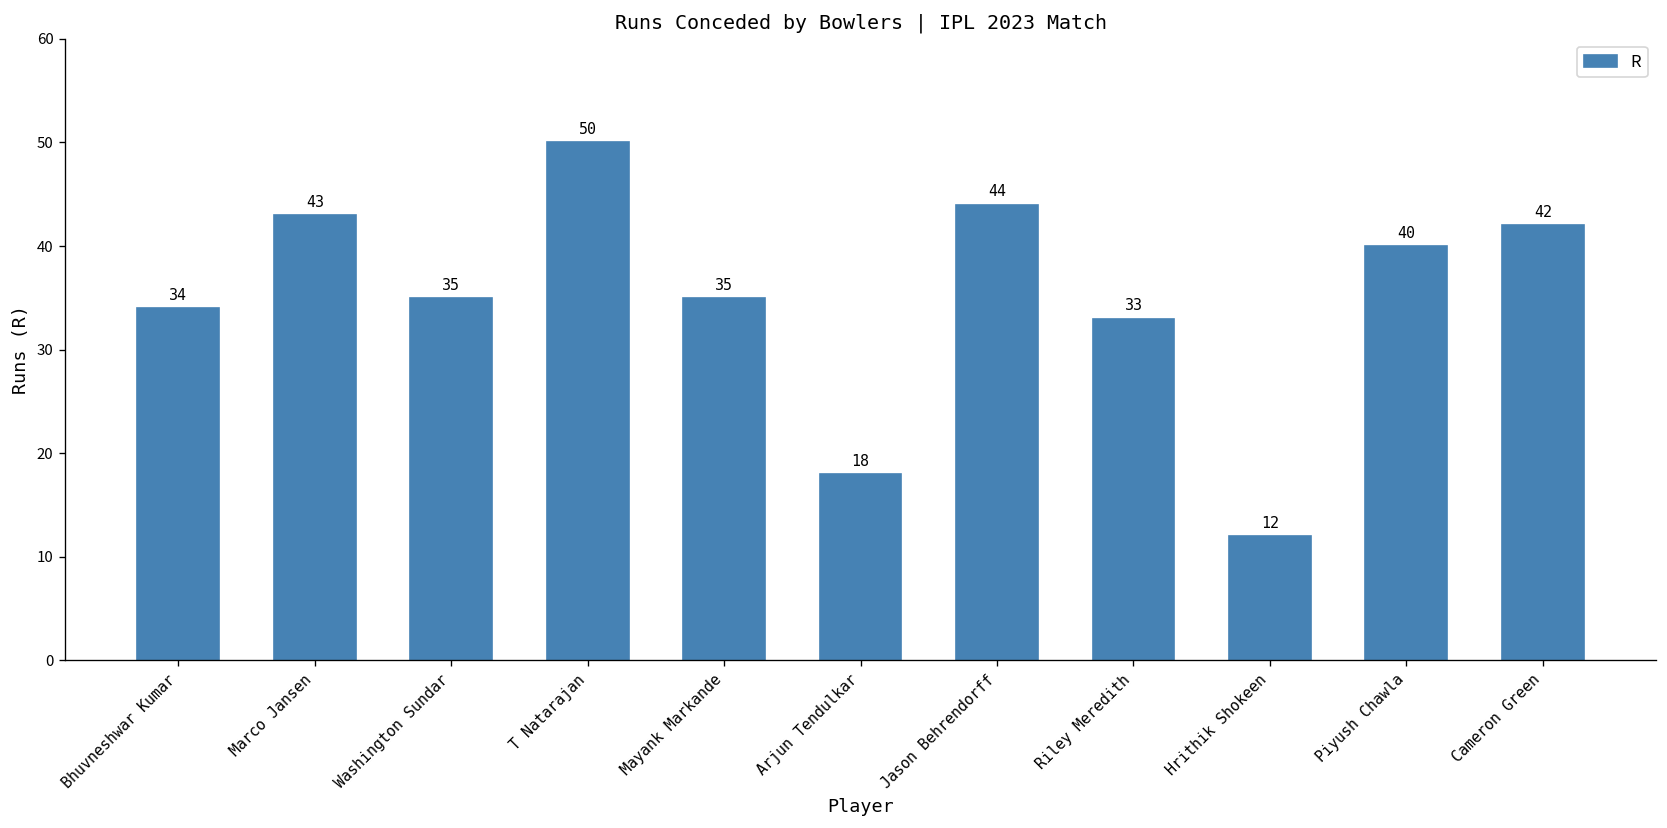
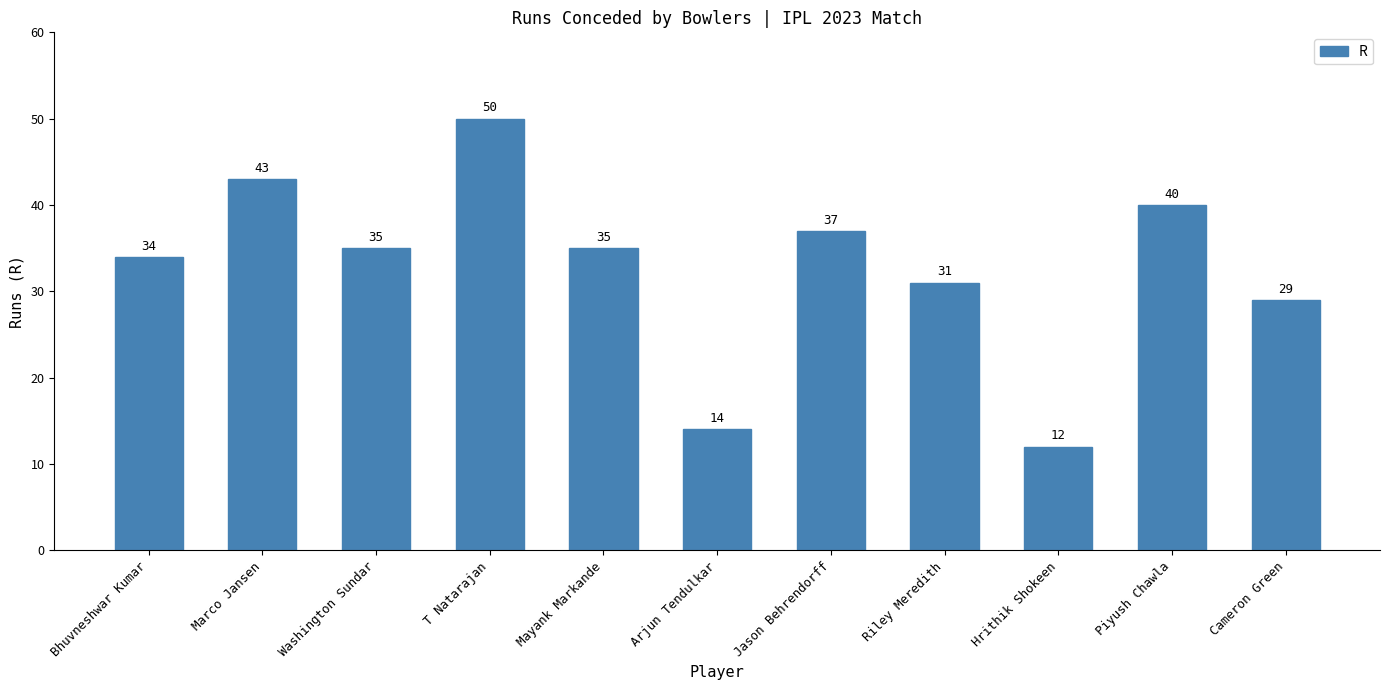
  {
    "Bhuvneshwar Kumar": 34,
    "Marco Jansen": 43,
    "Washington Sundar": 35,
    "T Natarajan": 50,
    "Mayank Markande": 35,
-   "Arjun Tendulkar": 18,
-   "Jason Behrendorff": 44,
-   "Riley Meredith": 33,
+   "Arjun Tendulkar": 14,
+   "Jason Behrendorff": 37,
+   "Riley Meredith": 31,
    "Hrithik Shokeen": 12,
    "Piyush Chawla": 40,
-   "Cameron Green": 42
+   "Cameron Green": 29
  }
